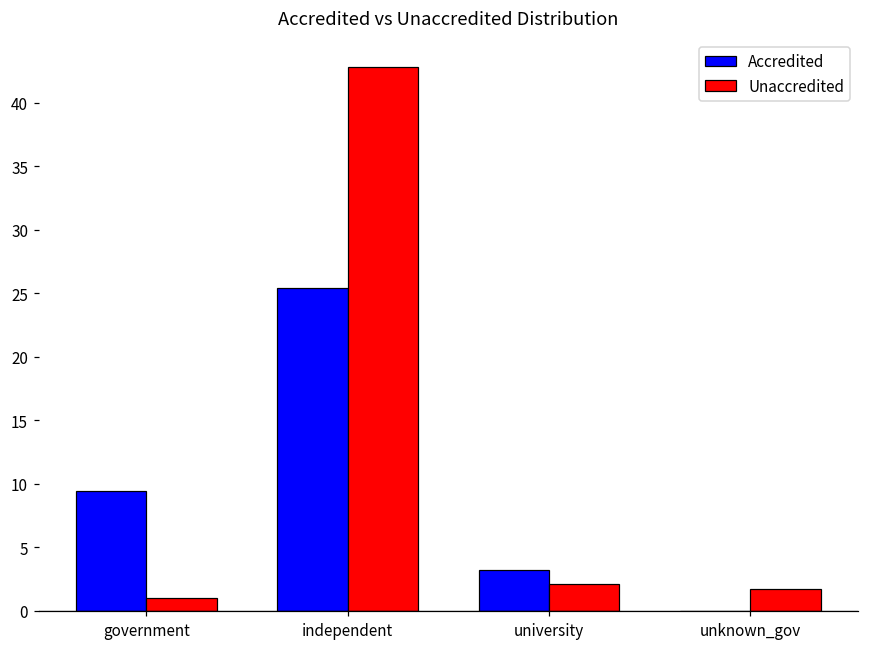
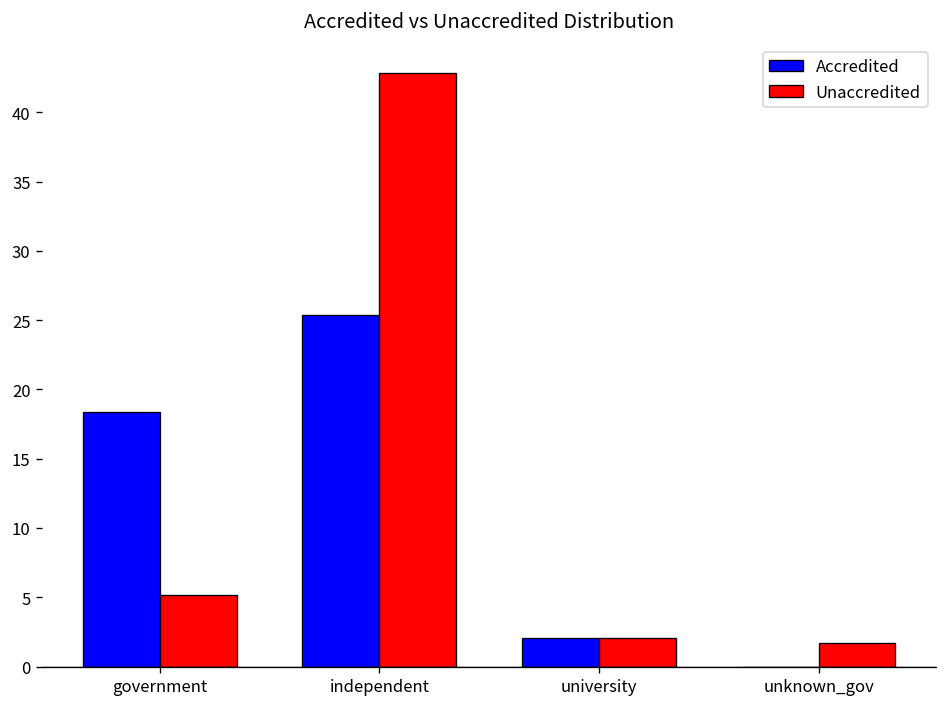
  {
    "Accredited": {
-     "government": 9.5,
+     "government": 18.3,
      "independent": 25.4,
-     "university": 3.2,
+     "university": 2.1,
      "unknown_gov": 0.0
    },
    "Unaccredited": {
-     "government": 1.0,
+     "government": 5.2,
      "independent": 42.8,
      "university": 2.1,
      "unknown_gov": 1.7
    }
  }
